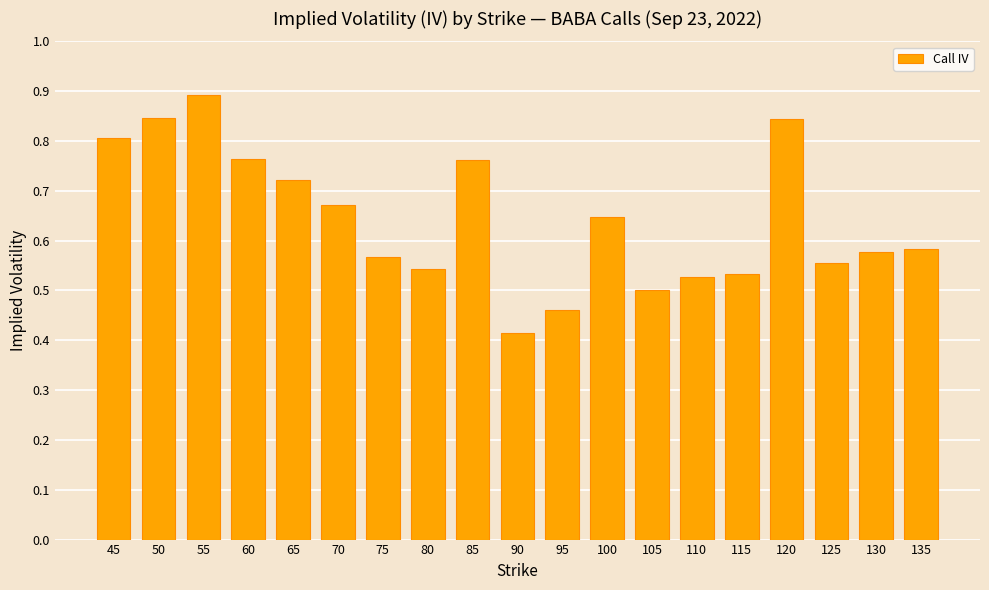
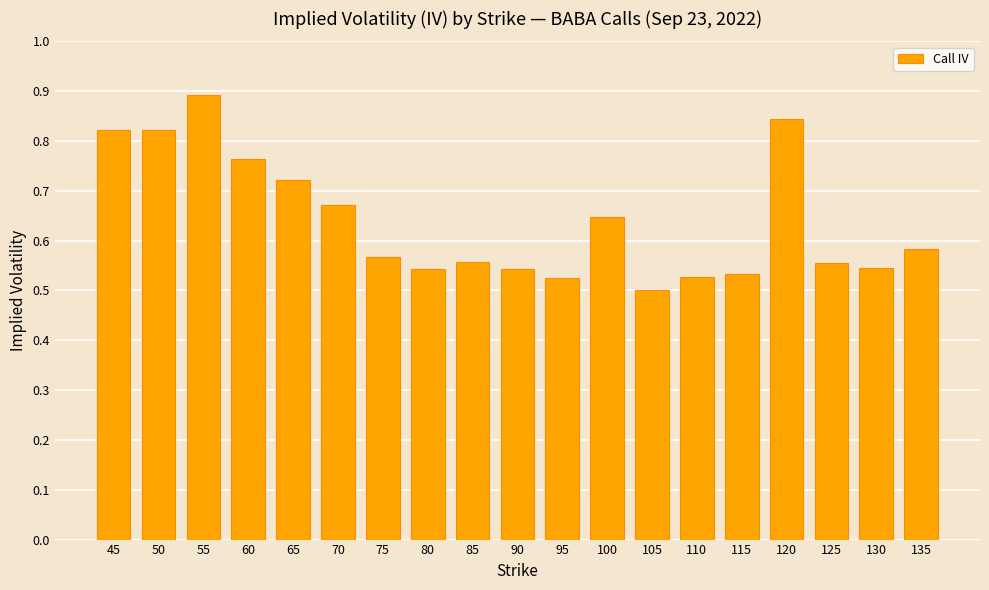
  {
-   "45": 0.81,
-   "50": 0.85,
+   "45": 0.82,
+   "50": 0.82,
    "55": 0.89,
    "60": 0.76,
    "65": 0.72,
    "70": 0.67,
    "75": 0.57,
    "80": 0.54,
-   "85": 0.76,
-   "90": 0.42,
-   "95": 0.46,
+   "85": 0.56,
+   "90": 0.54,
+   "95": 0.52,
    "100": 0.65,
    "105": 0.50,
    "110": 0.53,
    "115": 0.53,
    "120": 0.85,
    "125": 0.55,
-   "130": 0.58,
+   "130": 0.54,
    "135": 0.58
  }
